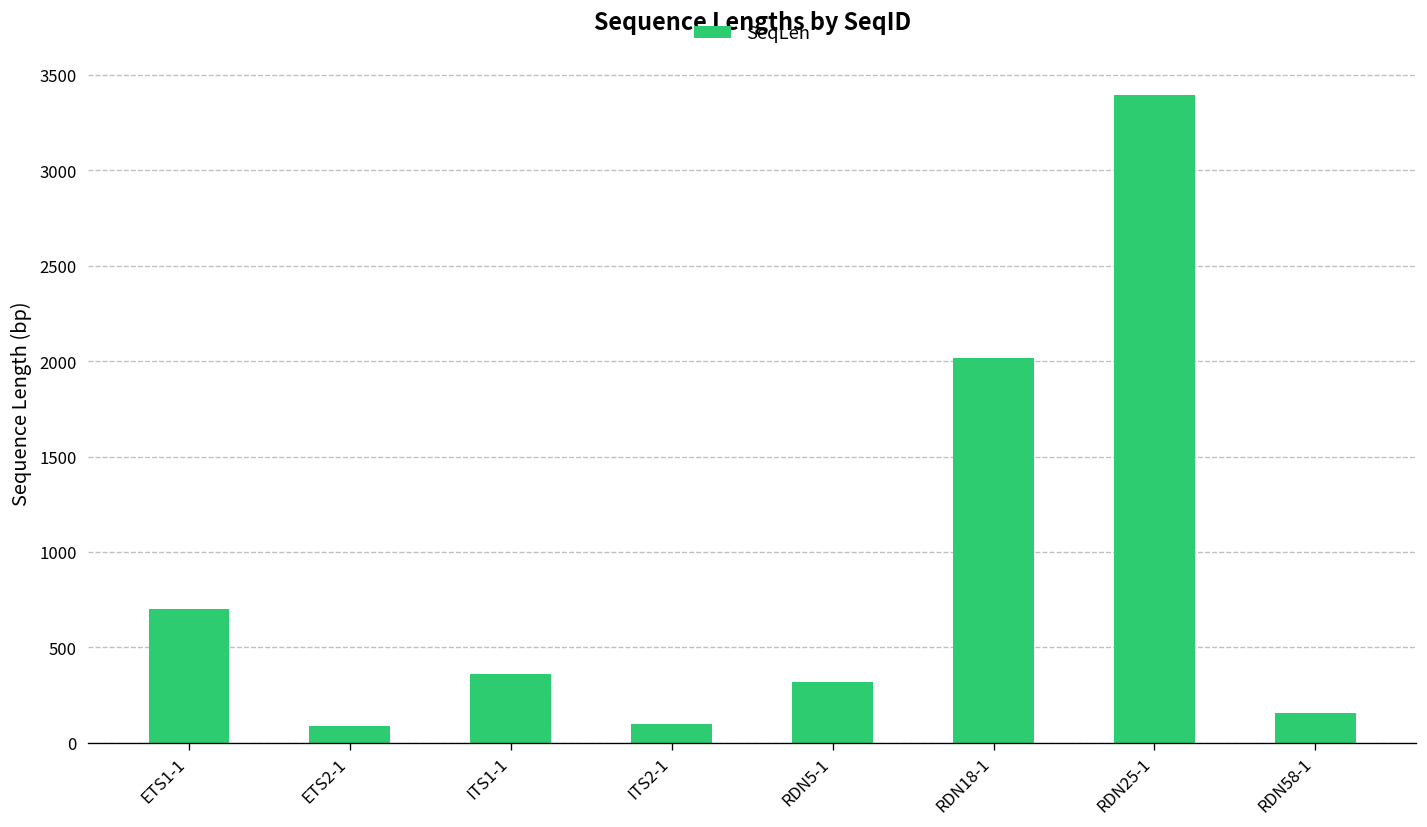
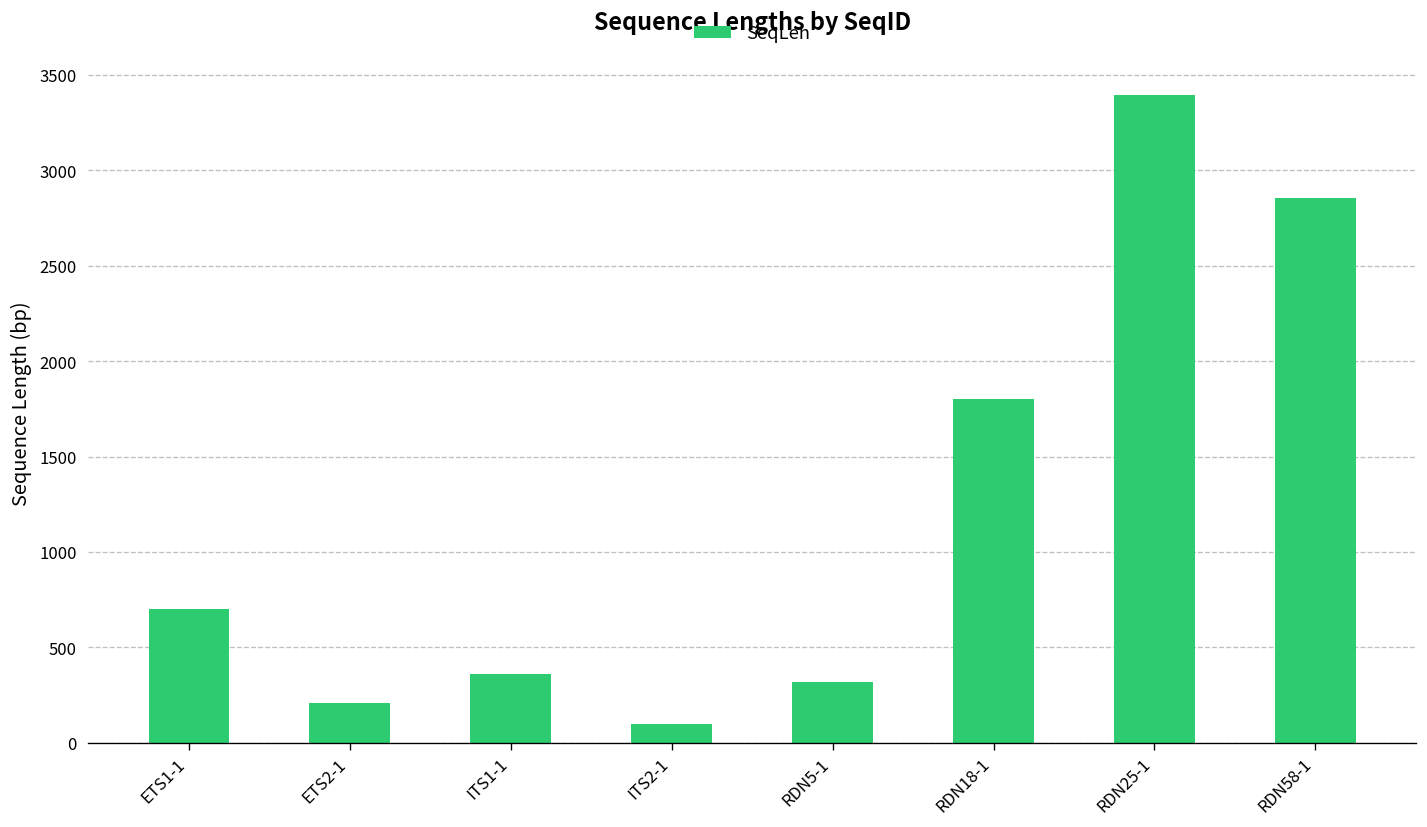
  {
    "ETS1-1": 700,
-   "ETS2-1": 90,
+   "ETS2-1": 210,
    "ITS1-1": 360,
    "ITS2-1": 100,
    "RDN5-1": 320,
-   "RDN18-1": 2020,
+   "RDN18-1": 1800,
    "RDN25-1": 3400,
-   "RDN58-1": 160
+   "RDN58-1": 2860
  }
